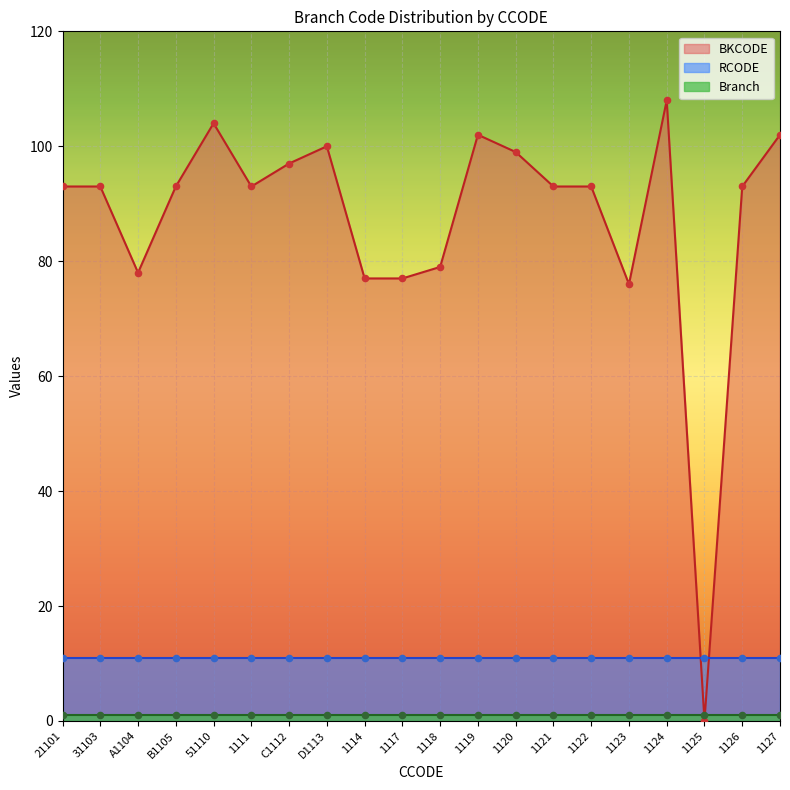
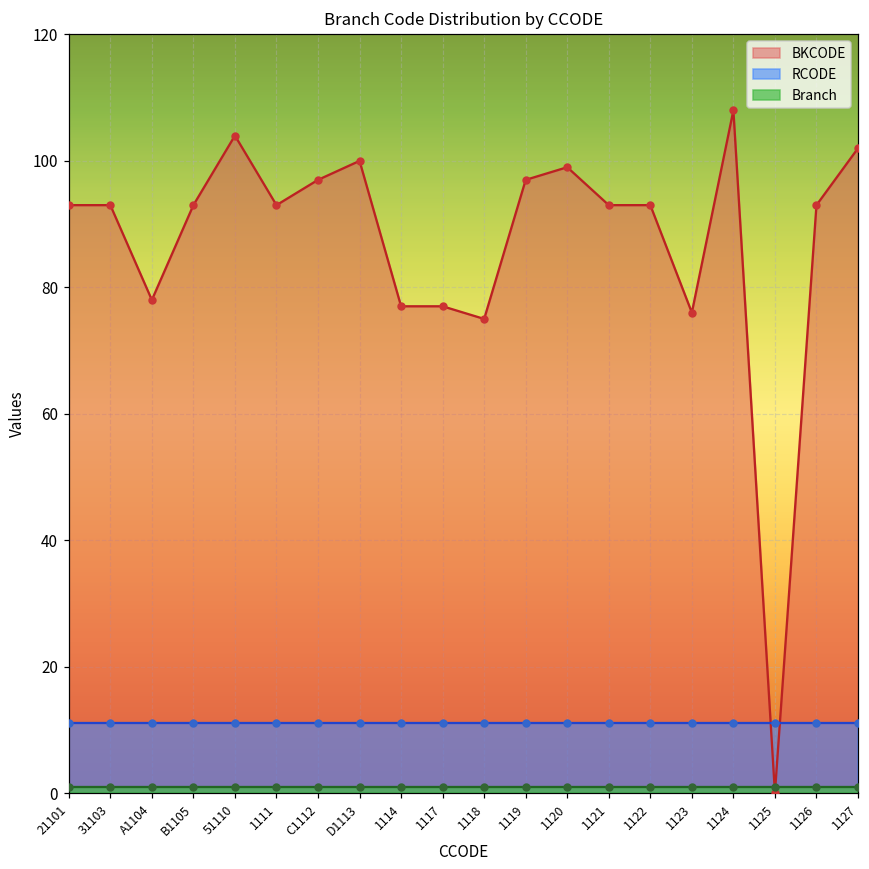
  {
    "BKCODE": {
      "21101": 93,
      "31103": 93,
      "A1104": 78,
      "B1105": 93,
      "51110": 104,
      "1111": 93,
      "C1112": 97,
      "D1113": 100,
      "1114": 77,
      "1117": 77,
-     "1118": 79,
-     "1119": 102,
+     "1118": 75,
+     "1119": 97,
      "1120": 99,
      "1121": 93,
      "1122": 93,
      "1123": 76,
      "1124": 108,
      "1125": 0,
      "1126": 93,
      "1127": 102
    },
    "RCODE": {
      "21101": 11,
      "31103": 11,
      "A1104": 11,
      "B1105": 11,
      "51110": 11,
      "1111": 11,
      "C1112": 11,
      "D1113": 11,
      "1114": 11,
      "1117": 11,
      "1118": 11,
      "1119": 11,
      "1120": 11,
      "1121": 11,
      "1122": 11,
      "1123": 11,
      "1124": 11,
      "1125": 11,
      "1126": 11,
      "1127": 11
    },
    "Branch": {
      "21101": 1,
      "31103": 1,
      "A1104": 1,
      "B1105": 1,
      "51110": 1,
      "1111": 1,
      "C1112": 1,
      "D1113": 1,
      "1114": 1,
      "1117": 1,
      "1118": 1,
      "1119": 1,
      "1120": 1,
      "1121": 1,
      "1122": 1,
      "1123": 1,
      "1124": 1,
      "1125": 1,
      "1126": 1,
      "1127": 1
    }
  }
